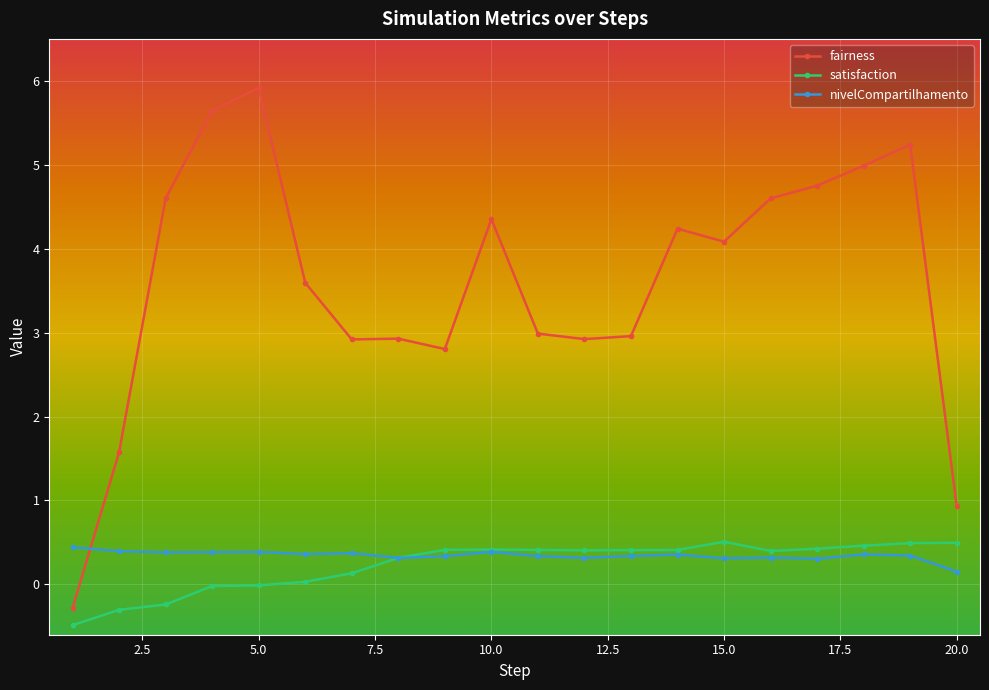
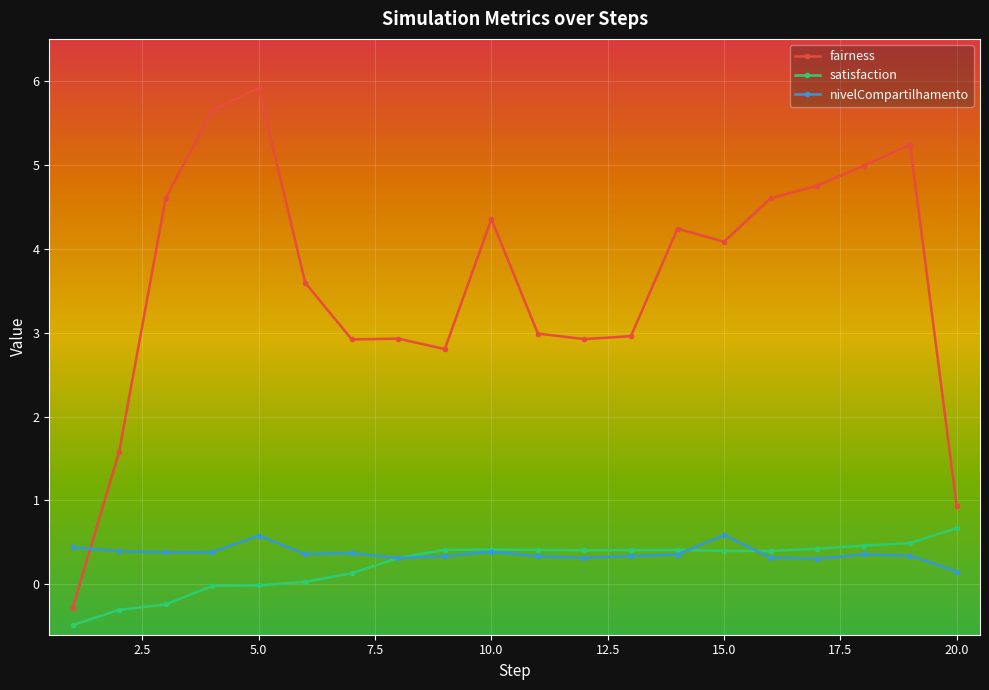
  {
    "fairness": {
      "5.0": 5.9,
      "10.0": 4.4,
      "15.0": 4.1,
      "20.0": 0.9
    },
    "satisfaction": {
      "5.0": 0.0,
-     "15.0": 0.5,
-     "20.0": 0.5
+     "15.0": 0.4,
+     "20.0": 0.7
    },
    "nivelCompartilhamento": {
-     "5.0": 0.4,
-     "15.0": 0.3,
+     "5.0": 0.6,
+     "15.0": 0.6,
      "20.0": 0.2
    }
  }
